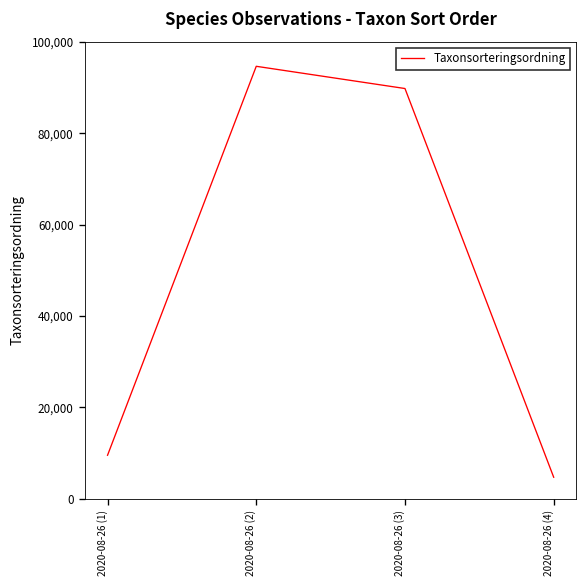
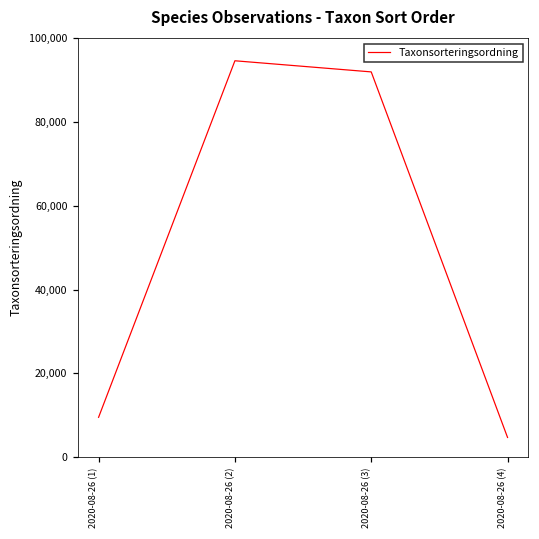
  {
    "2020-08-26 (1)": "10,000",
    "2020-08-26 (2)": "95,000",
-   "2020-08-26 (3)": "90,000",
+   "2020-08-26 (3)": "92,000",
    "2020-08-26 (4)": "5,000"
  }
